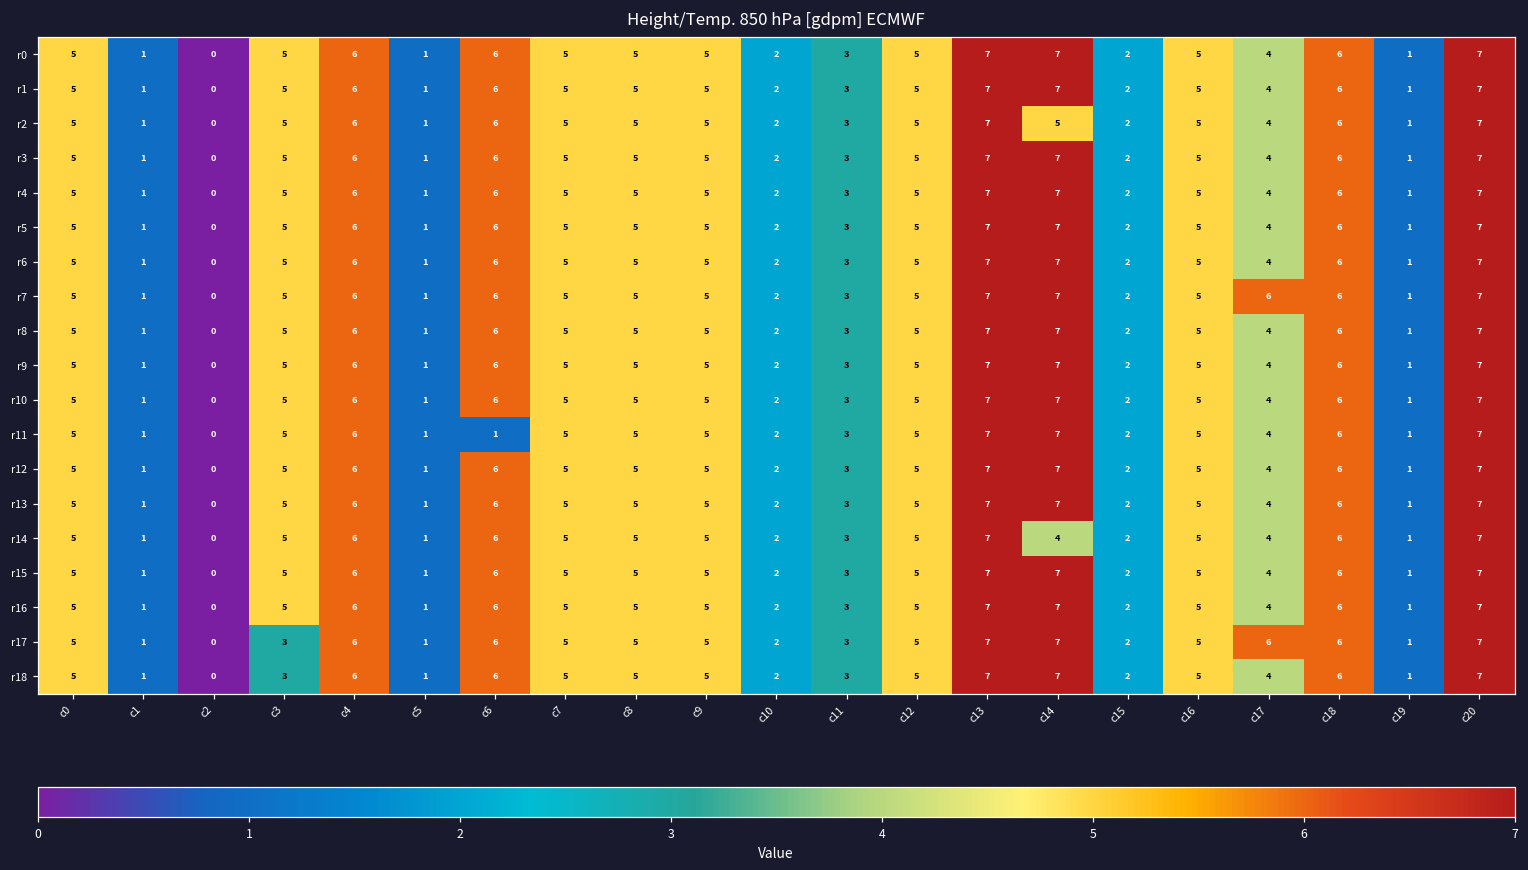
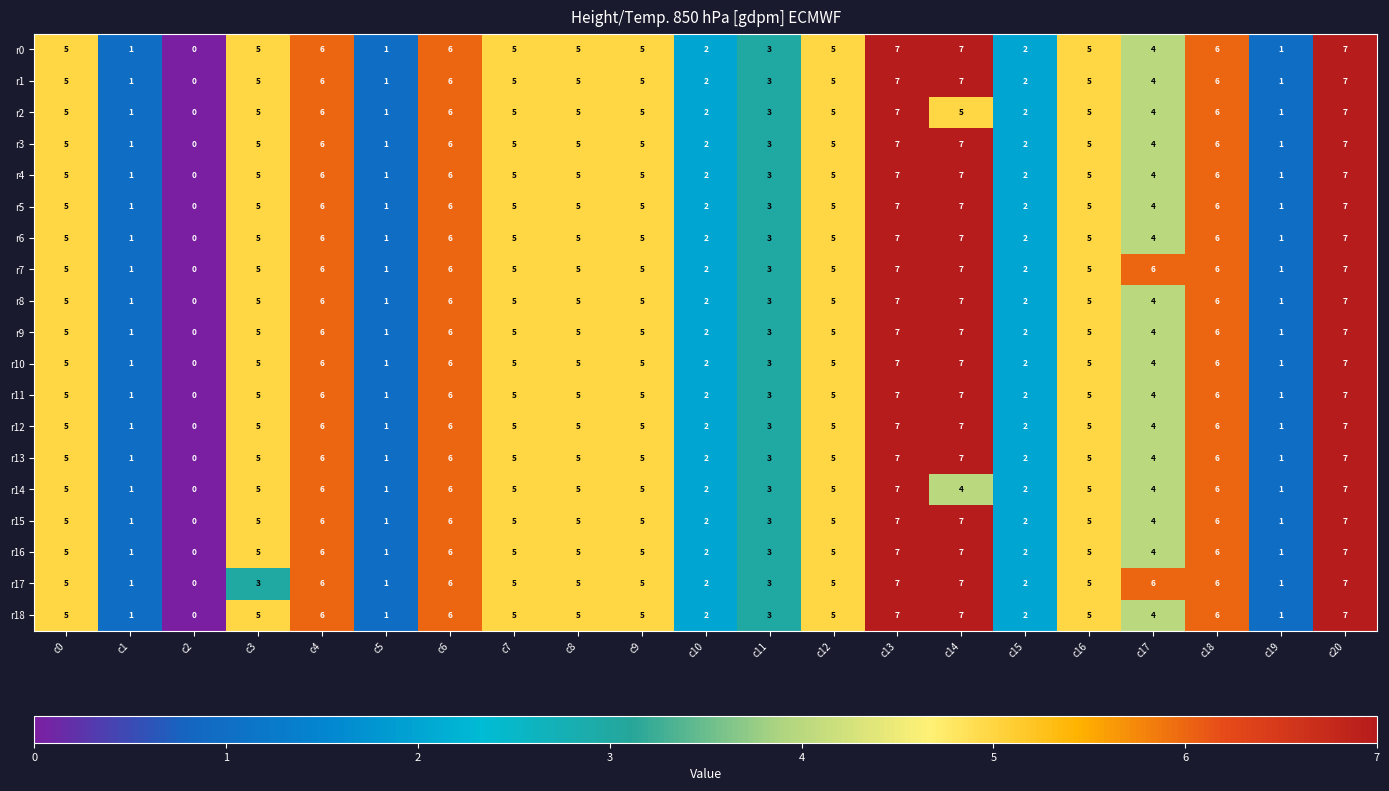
  {
    "r11": {
      "c0": 5,
      "c1": 1,
      "c2": 0,
      "c3": 5,
      "c4": 6,
      "c5": 1,
-     "c6": 1,
+     "c6": 6,
      "c7": 5,
      "c8": 5,
      "c9": 5,
      "c10": 2,
      "c11": 3,
      "c12": 5,
      "c13": 7,
      "c14": 7,
      "c15": 2,
      "c16": 5,
      "c17": 4,
      "c18": 6,
      "c19": 1,
      "c20": 7
    },
    "r18": {
      "c0": 5,
      "c1": 1,
      "c2": 0,
-     "c3": 3,
+     "c3": 5,
      "c4": 6,
      "c5": 1,
      "c6": 6,
      "c7": 5,
      "c8": 5,
      "c9": 5,
      "c10": 2,
      "c11": 3,
      "c12": 5,
      "c13": 7,
      "c14": 7,
      "c15": 2,
      "c16": 5,
      "c17": 4,
      "c18": 6,
      "c19": 1,
      "c20": 7
    }
  }
